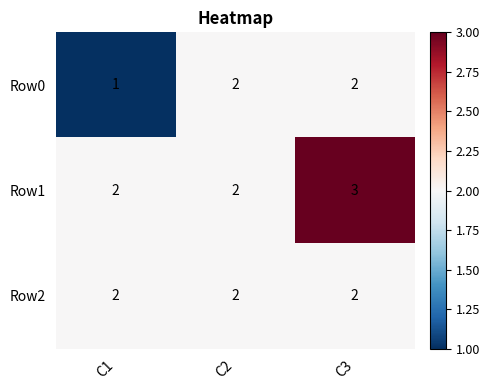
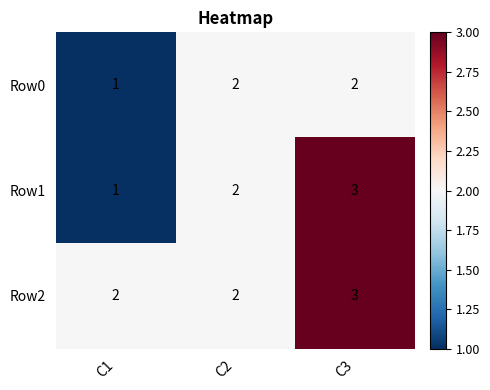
  {
    "Row0": {
      "C1": 1,
      "C2": 2,
      "C3": 2
    },
    "Row1": {
-     "C1": 2,
+     "C1": 1,
      "C2": 2,
      "C3": 3
    },
    "Row2": {
      "C1": 2,
      "C2": 2,
-     "C3": 2
+     "C3": 3
    }
  }
